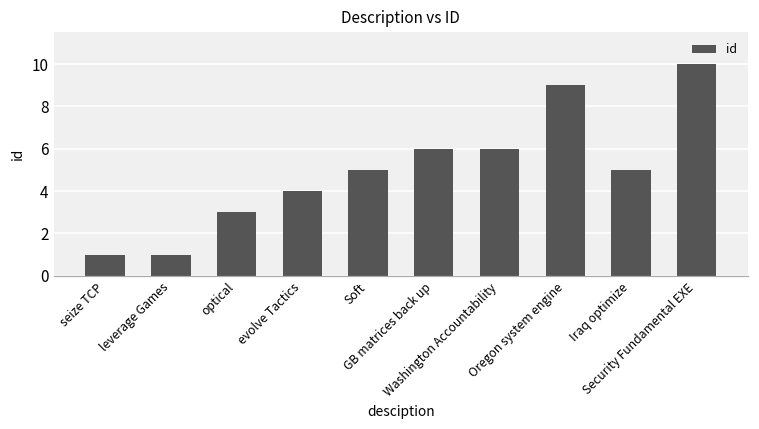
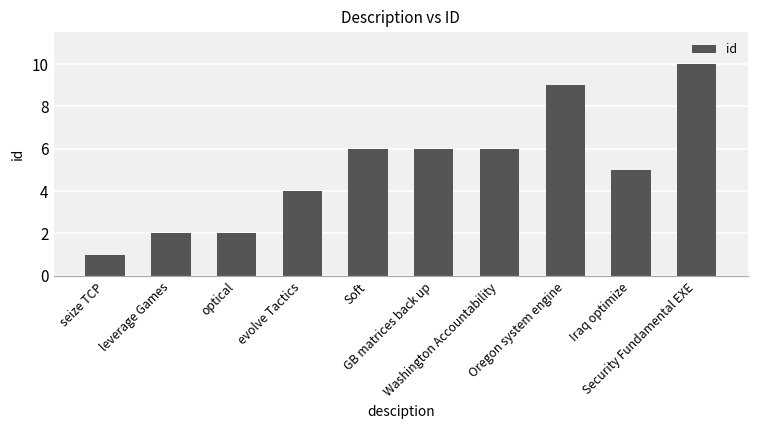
  {
    "seize TCP": 1,
-   "leverage Games": 1,
-   "optical": 3,
+   "leverage Games": 2,
+   "optical": 2,
    "evolve Tactics": 4,
-   "Soft": 5,
+   "Soft": 6,
    "GB matrices back up": 6,
    "Washington Accountability": 6,
    "Oregon system engine": 9,
    "Iraq optimize": 5,
    "Security Fundamental EXE": 10
  }
